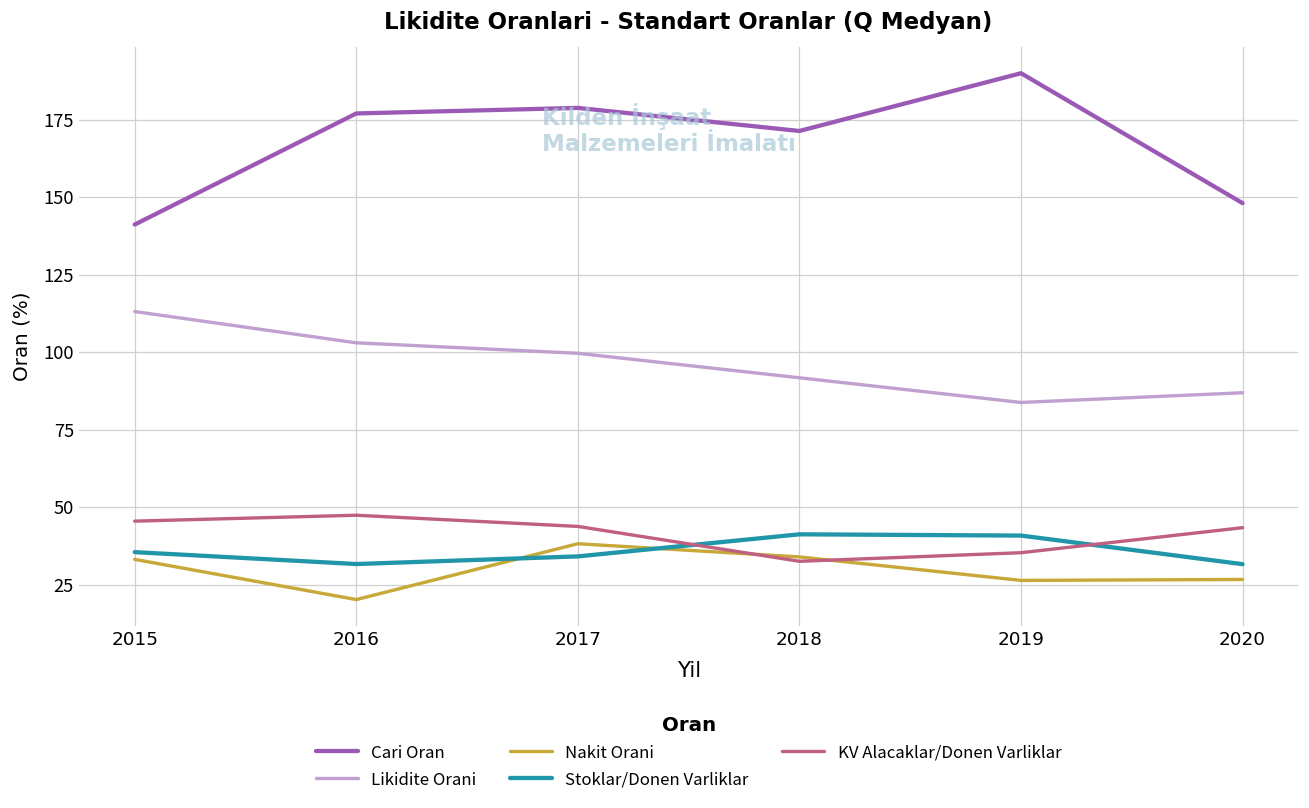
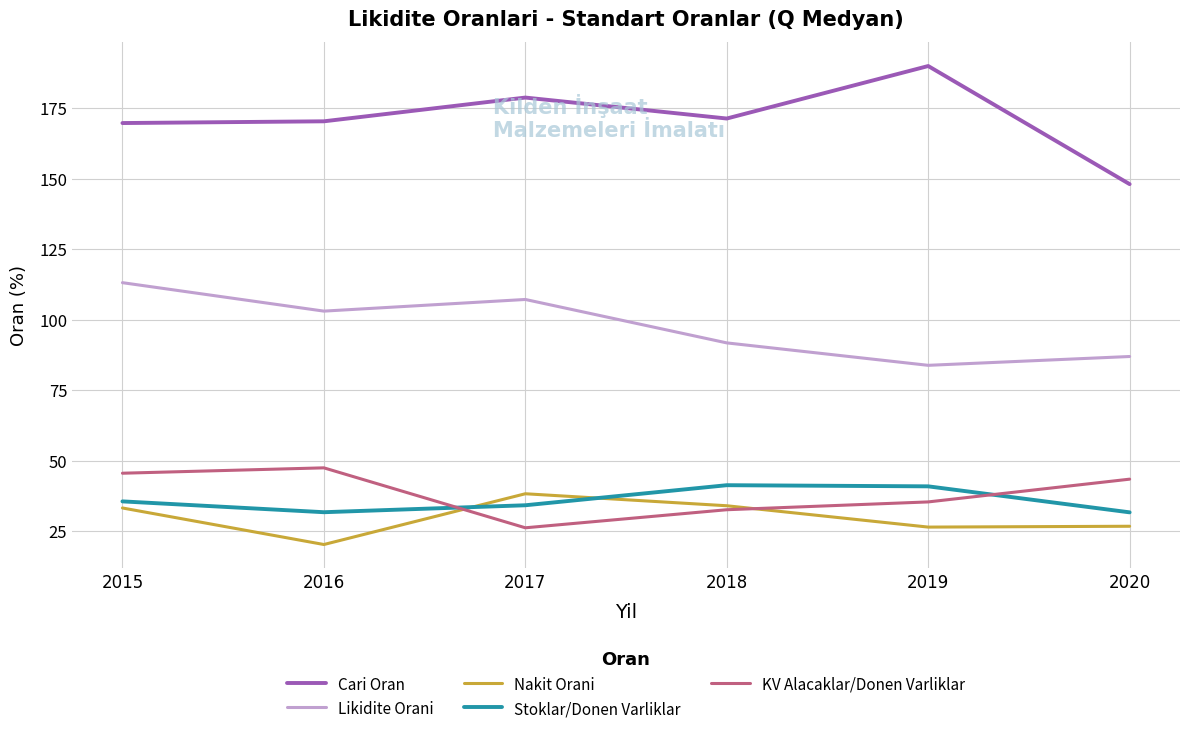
  {
    "Cari Oran": {
-     "2015": 141,
-     "2016": 177,
+     "2015": 170,
+     "2016": 170,
      "2017": 179,
      "2018": 171,
      "2019": 190,
      "2020": 148
    },
    "Likidite Orani": {
      "2015": 113,
      "2016": 103,
-     "2017": 100,
+     "2017": 107,
      "2018": 92,
      "2019": 84,
      "2020": 87
    },
    "Nakit Orani": {
      "2015": 33,
      "2016": 20,
      "2017": 38,
      "2018": 34,
      "2019": 26,
      "2020": 27
    },
    "Stoklar/Donen Varliklar": {
      "2015": 36,
      "2016": 32,
      "2017": 34,
      "2018": 41,
      "2019": 41,
      "2020": 32
    },
    "KV Alacaklar/Donen Varliklar": {
      "2015": 46,
      "2016": 47,
-     "2017": 44,
+     "2017": 26,
      "2018": 33,
      "2019": 35,
      "2020": 43
    }
  }
